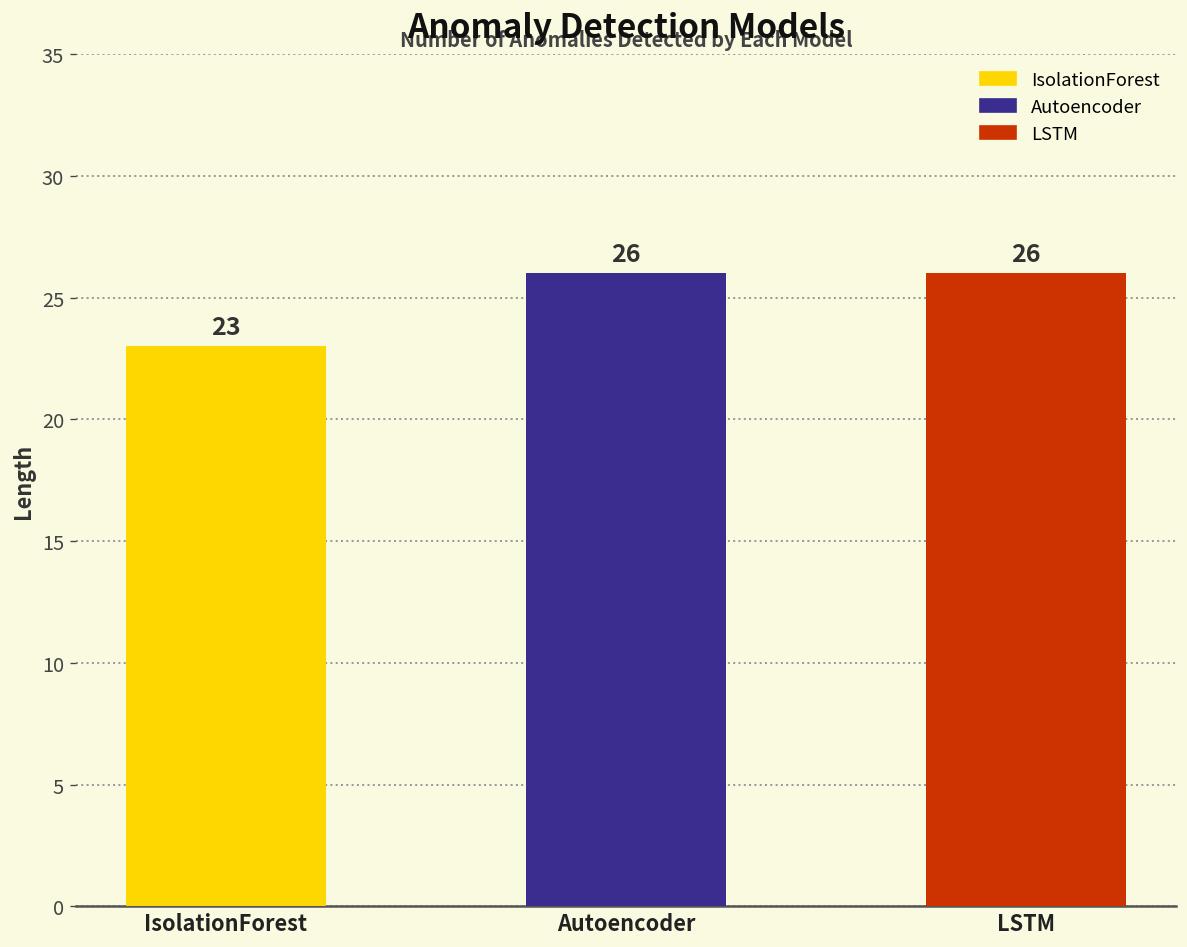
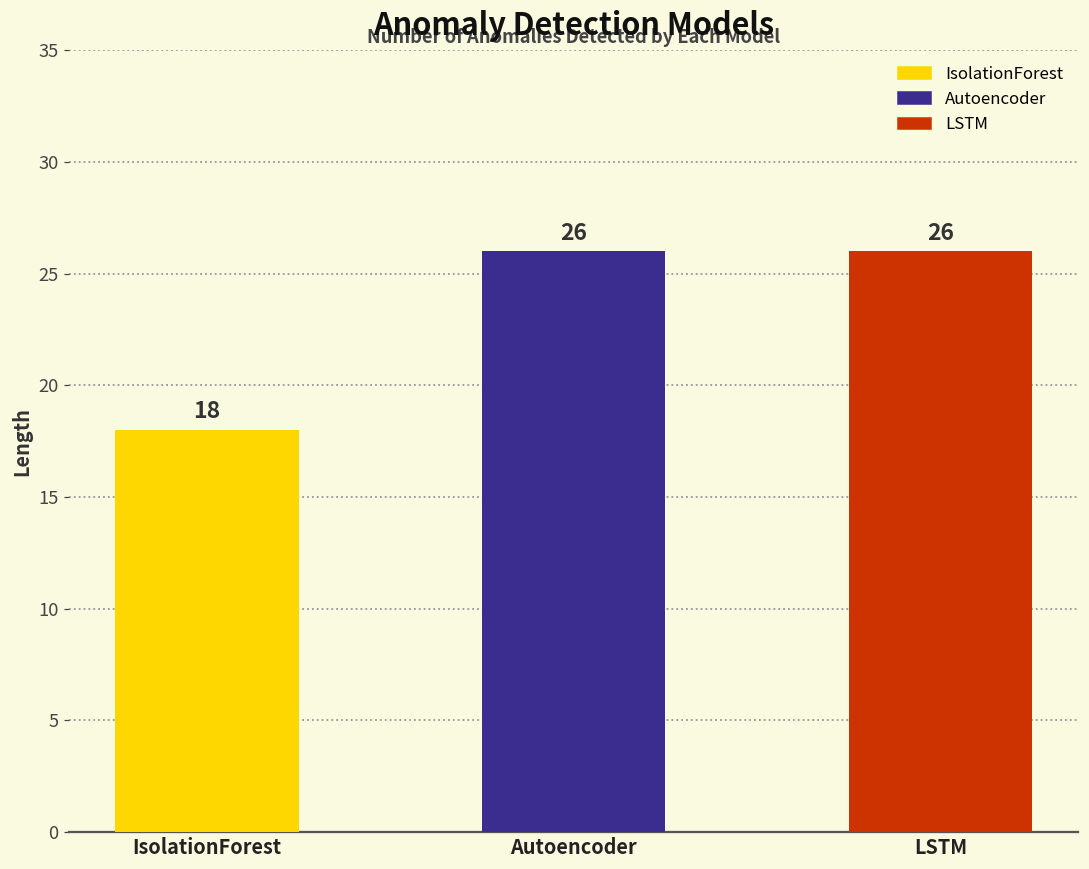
  {
-   "IsolationForest": 23,
+   "IsolationForest": 18,
    "Autoencoder": 26,
    "LSTM": 26
  }
